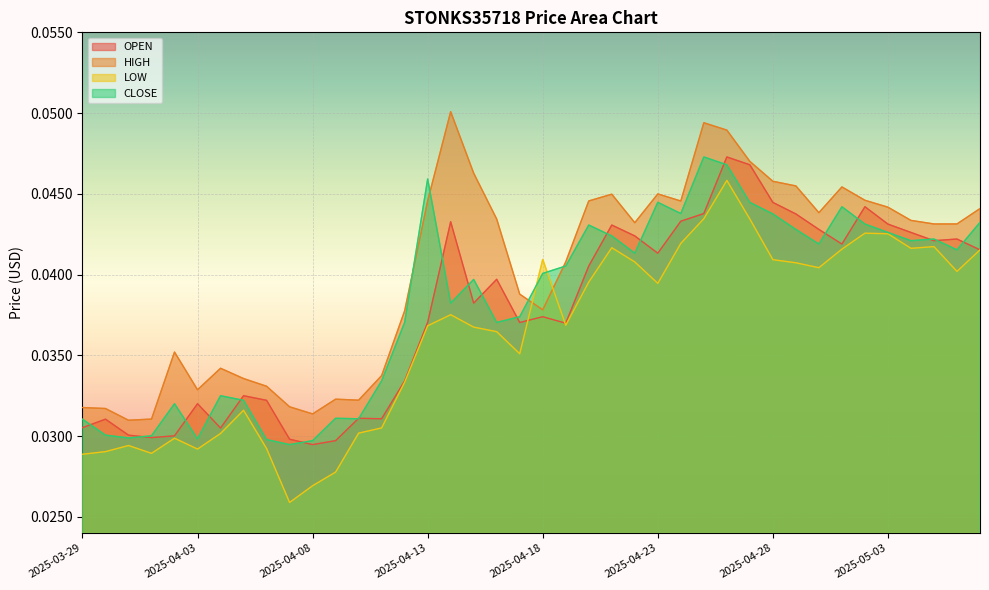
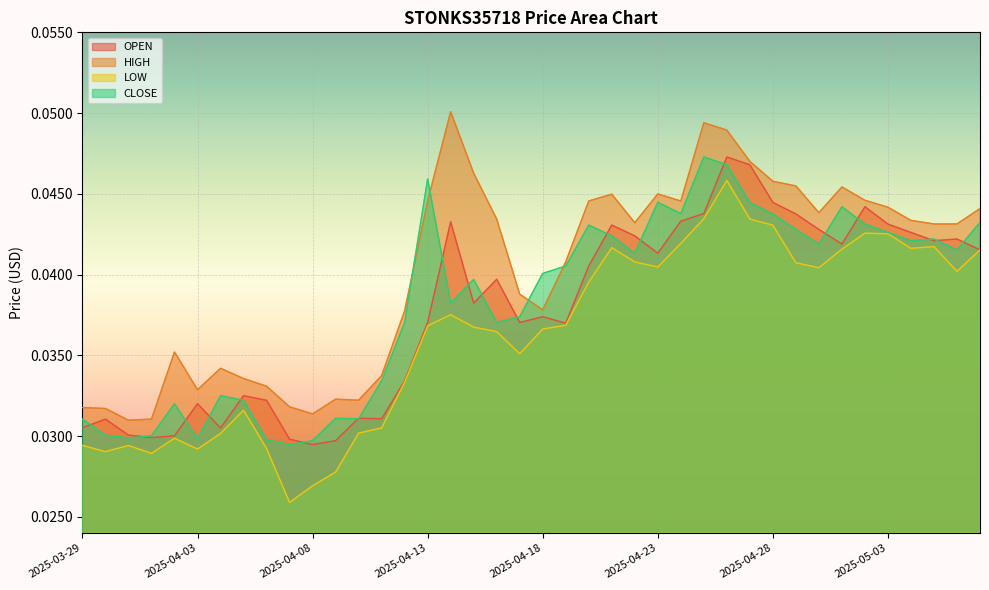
  {
    "LOW": {
-     "2025-03-29": 0.0289,
+     "2025-03-29": 0.0294,
      "2025-04-03": 0.0292,
      "2025-04-08": 0.0269,
      "2025-04-13": 0.0368,
-     "2025-04-18": 0.0409,
-     "2025-04-23": 0.0395,
-     "2025-04-28": 0.0409
+     "2025-04-18": 0.0366,
+     "2025-04-23": 0.0405,
+     "2025-04-28": 0.0431
    },
    "CLOSE": {
      "2025-03-29": 0.0310,
      "2025-04-03": 0.0298,
      "2025-04-08": 0.0297,
      "2025-04-13": 0.0459,
      "2025-04-18": 0.0401,
      "2025-04-23": 0.0445,
      "2025-04-28": 0.0438
    }
  }
